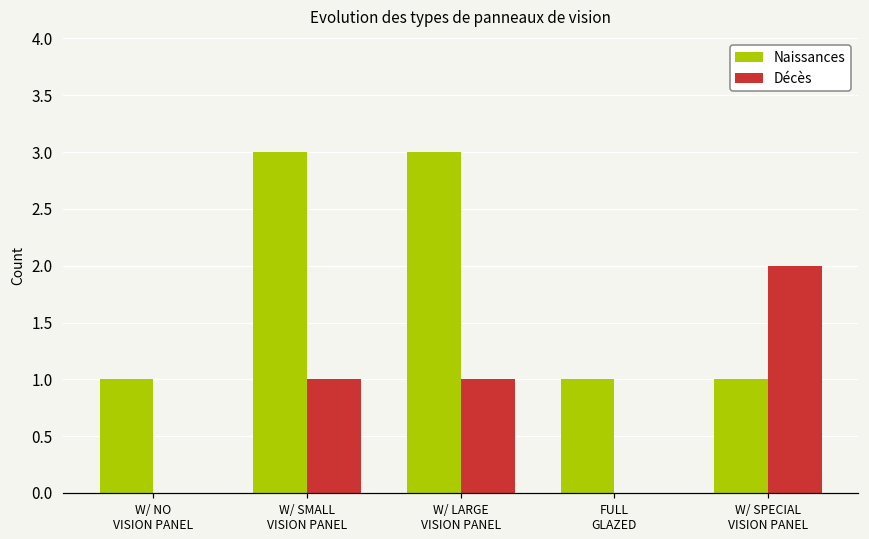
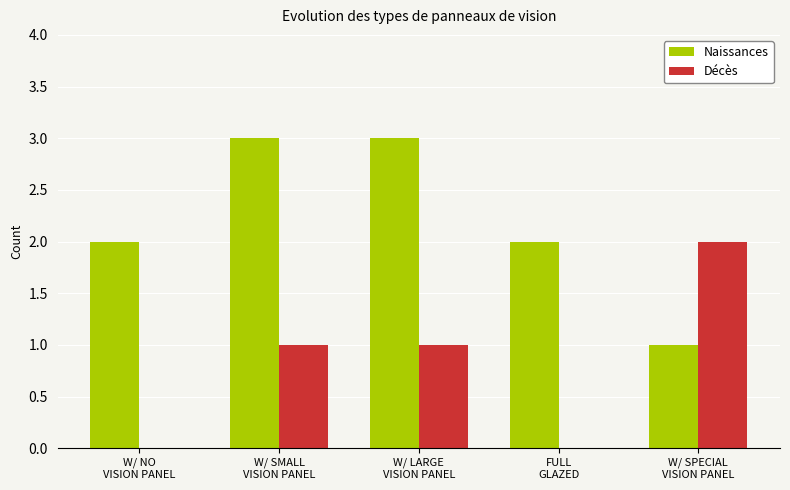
  {
    "Naissances": {
-     "W/ NO VISION PANEL": 1,
+     "W/ NO VISION PANEL": 2,
      "W/ SMALL VISION PANEL": 3,
      "W/ LARGE VISION PANEL": 3,
-     "FULL GLAZED": 1,
+     "FULL GLAZED": 2,
      "W/ SPECIAL VISION PANEL": 1
    },
    "Décès": {
      "W/ NO VISION PANEL": 0,
      "W/ SMALL VISION PANEL": 1,
      "W/ LARGE VISION PANEL": 1,
      "FULL GLAZED": 0,
      "W/ SPECIAL VISION PANEL": 2
    }
  }
